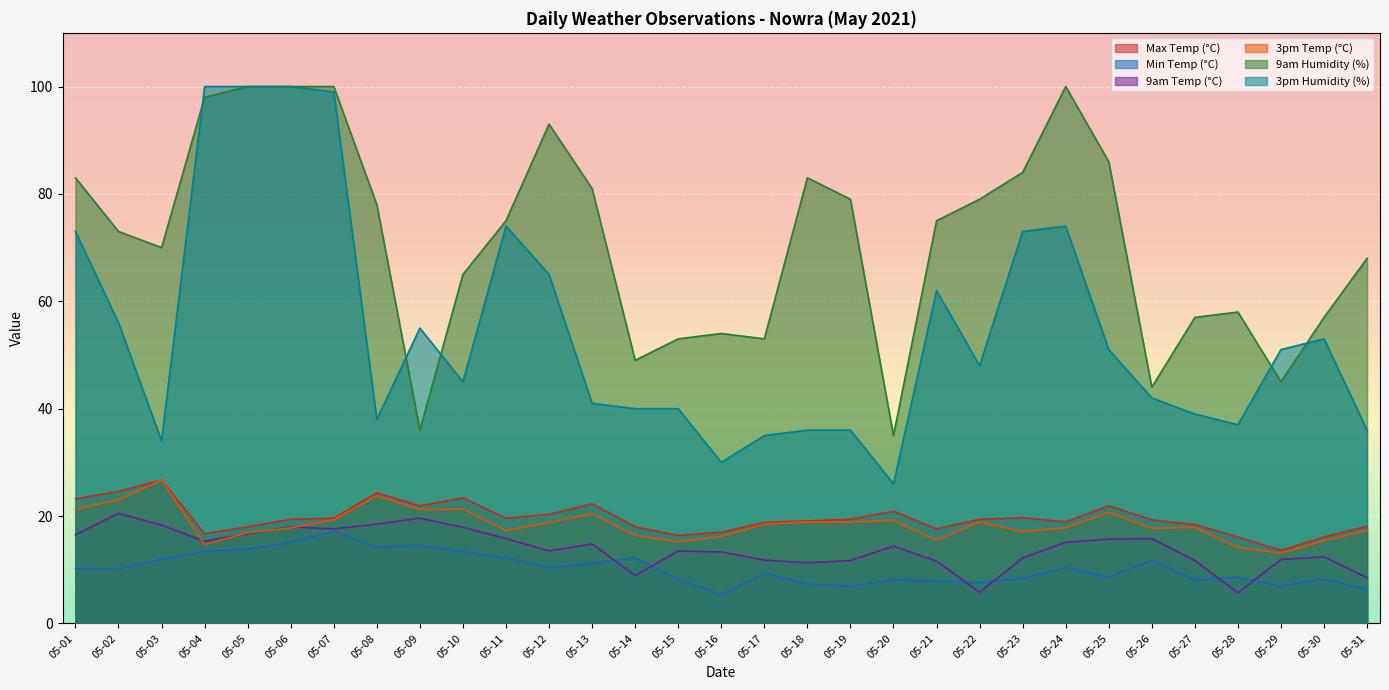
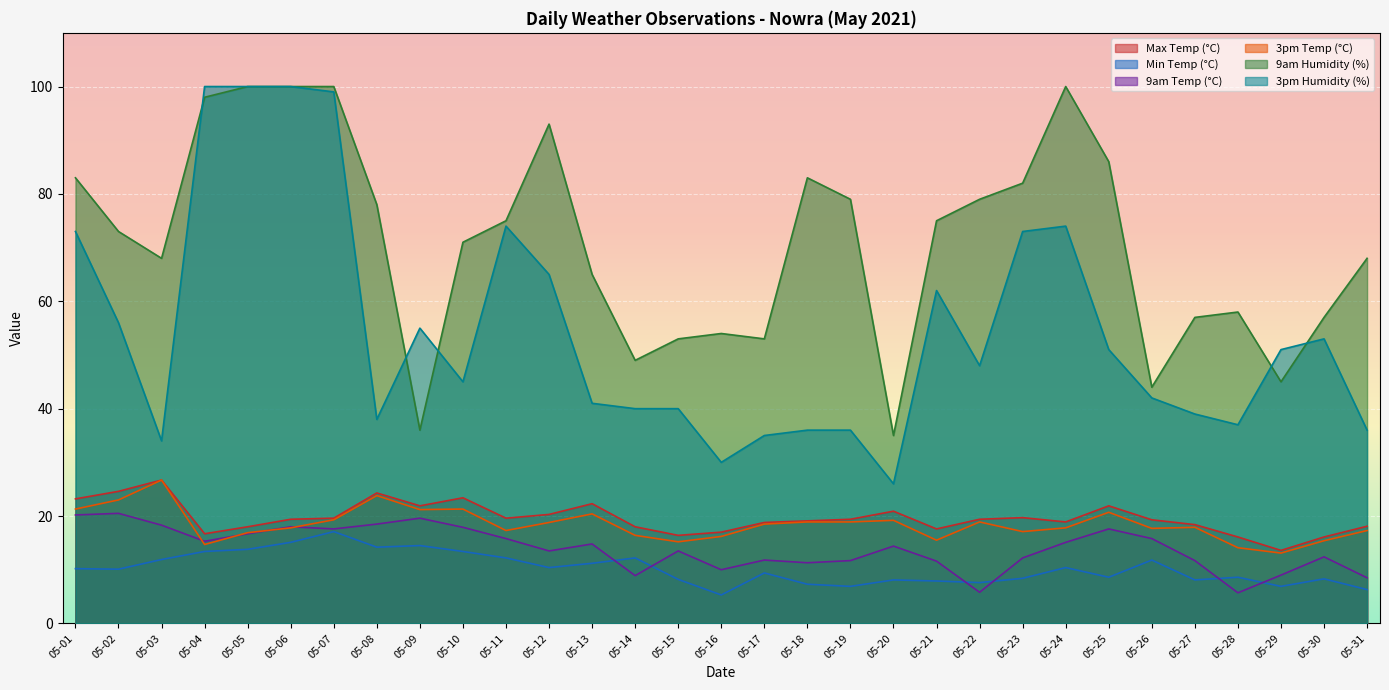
  {
    "9am Temp (°C)": {
-     "05-01": 17,
+     "05-01": 20,
      "05-02": 21,
      "05-03": 18,
      "05-04": 15,
      "05-07": 18,
      "05-08": 19,
      "05-09": 20,
      "05-10": 18,
      "05-11": 16,
      "05-12": 14,
      "05-13": 15,
      "05-14": 9,
      "05-15": 14,
-     "05-16": 13,
+     "05-16": 10,
      "05-17": 12,
      "05-18": 11,
      "05-19": 12,
      "05-20": 14,
      "05-21": 12,
      "05-22": 6,
      "05-23": 12,
      "05-24": 15,
-     "05-25": 16,
+     "05-25": 18,
      "05-26": 16,
      "05-27": 12,
      "05-28": 6,
-     "05-29": 12,
+     "05-29": 9,
      "05-30": 12,
      "05-31": 9
    },
    "9am Humidity (%)": {
      "05-01": 83,
      "05-02": 73,
-     "05-03": 70,
+     "05-03": 68,
      "05-04": 98,
      "05-07": 100,
      "05-08": 78,
      "05-09": 36,
-     "05-10": 65,
+     "05-10": 71,
      "05-11": 75,
      "05-12": 93,
-     "05-13": 81,
+     "05-13": 65,
      "05-14": 49,
      "05-15": 53,
      "05-16": 54,
      "05-17": 53,
      "05-18": 83,
      "05-19": 79,
      "05-20": 35,
      "05-21": 75,
      "05-22": 79,
-     "05-23": 84,
+     "05-23": 82,
      "05-24": 100,
      "05-25": 86,
      "05-26": 44,
      "05-27": 57,
      "05-28": 58,
      "05-29": 45,
      "05-30": 57,
      "05-31": 68
    }
  }
